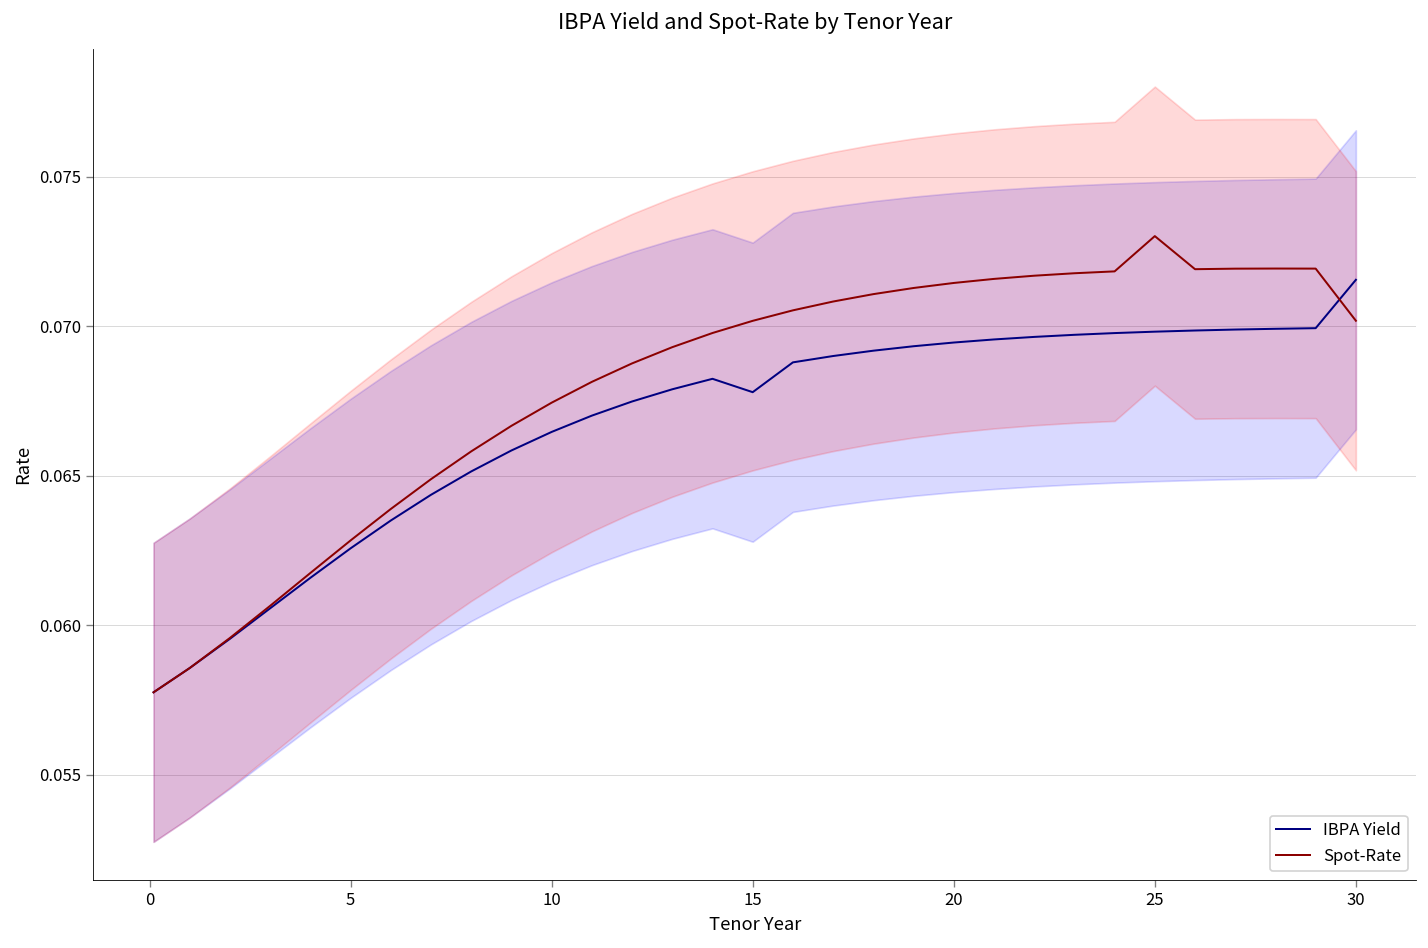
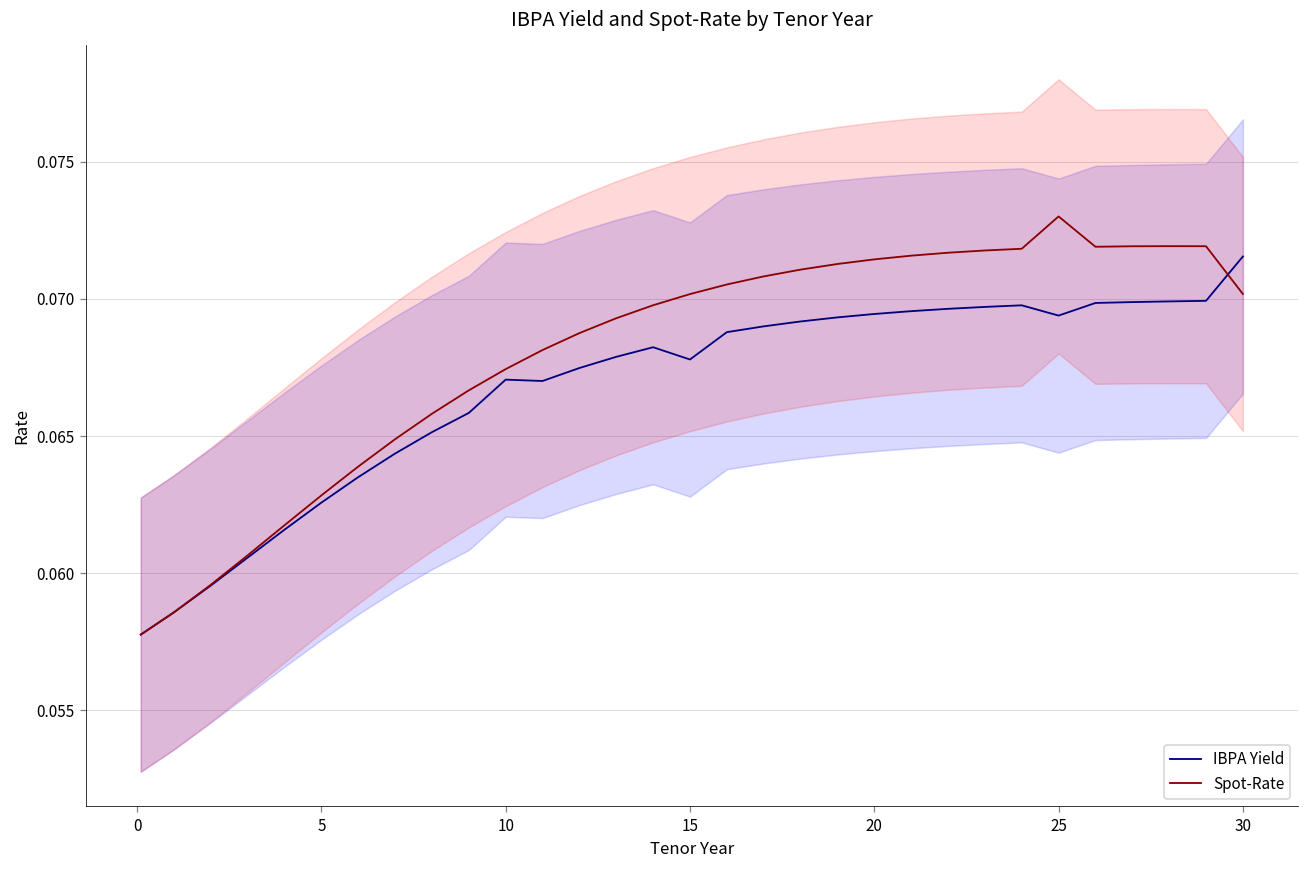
  {
    "IBPA Yield": {
      "5": 0.0626,
-     "10": 0.0665,
+     "10": 0.0671,
      "15": 0.0678,
      "20": 0.0695,
-     "25": 0.0698,
+     "25": 0.0694,
      "30": 0.0716
    },
    "Spot-Rate": {
      "5": 0.0628,
      "10": 0.0674,
      "15": 0.0702,
      "20": 0.0714,
      "25": 0.0730,
      "30": 0.0702
    }
  }
